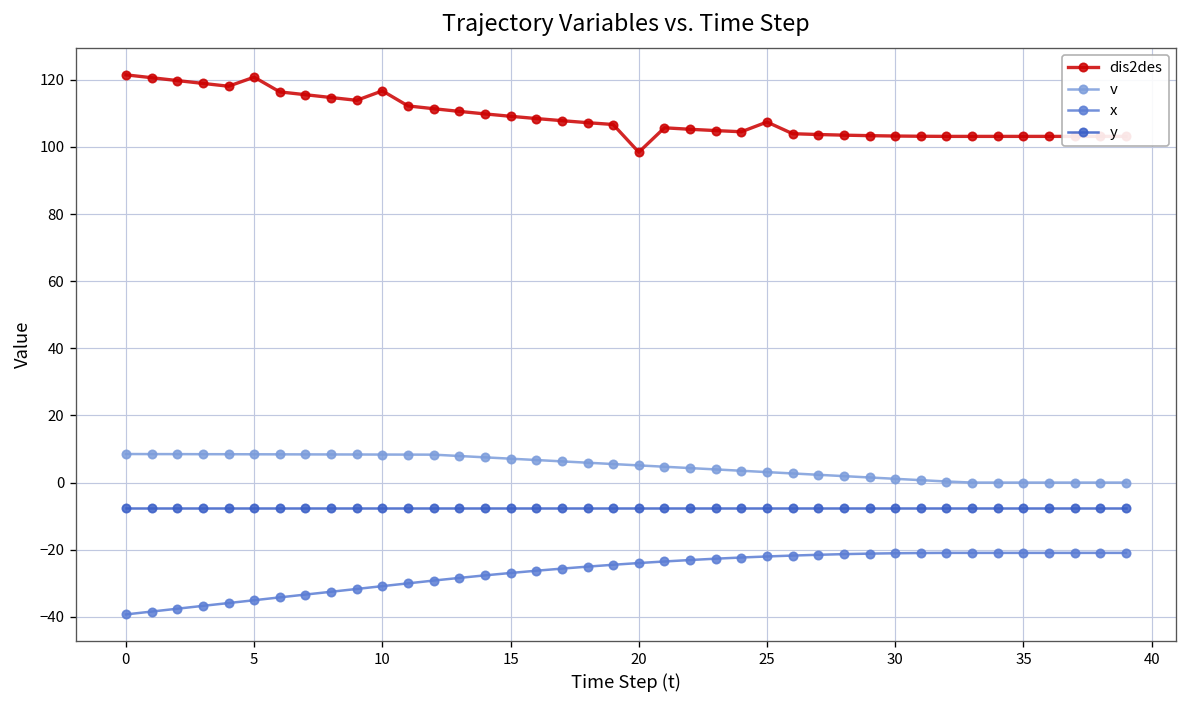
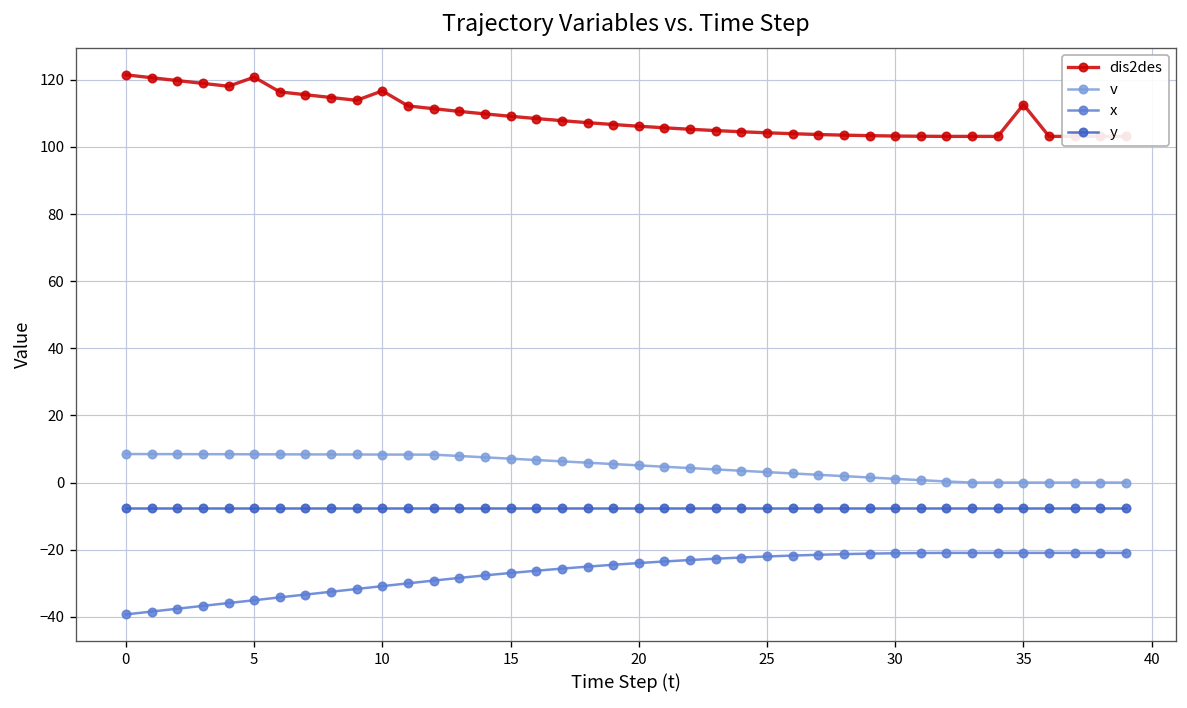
  {
    "dis2des": {
      "0": 122,
      "5": 121,
      "10": 117,
      "15": 109,
-     "20": 98,
-     "25": 107,
+     "20": 106,
+     "25": 104,
      "30": 103,
-     "35": 103
+     "35": 113
    }
  }
